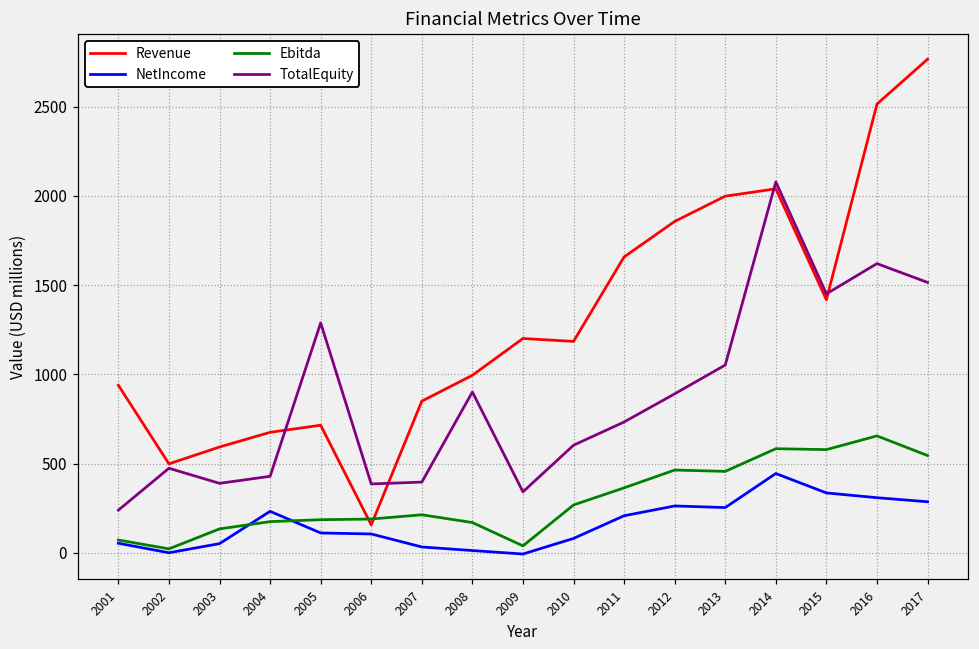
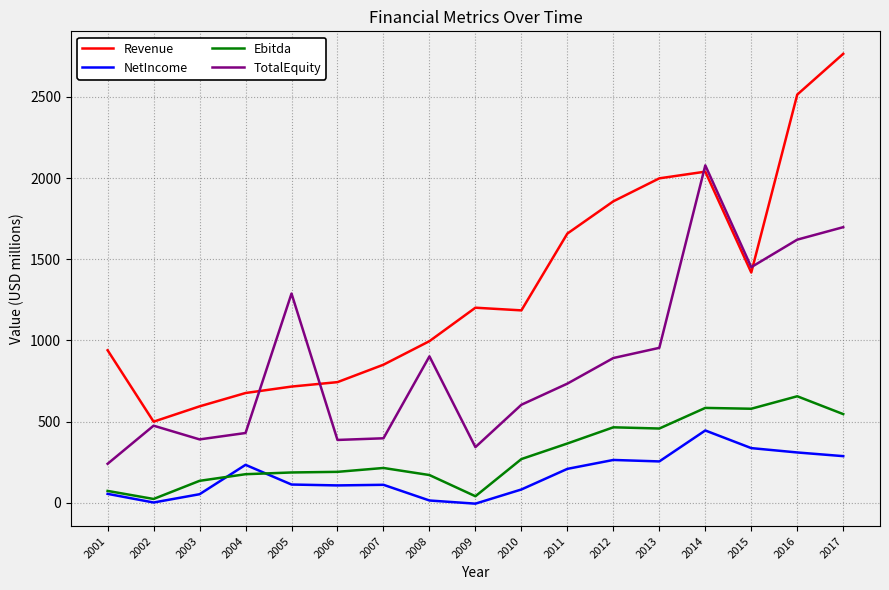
  {
    "Revenue": {
      "2001": 940,
      "2002": 500,
      "2003": 590,
      "2004": 680,
      "2005": 720,
-     "2006": 160,
+     "2006": 740,
      "2007": 850,
      "2008": 1000,
      "2009": 1200,
      "2010": 1190,
      "2011": 1660,
      "2012": 1860,
      "2013": 2000,
      "2014": 2040,
      "2015": 1420,
      "2016": 2510,
      "2017": 2770
    },
    "NetIncome": {
      "2001": 50,
      "2002": 0,
      "2003": 50,
      "2004": 230,
      "2005": 110,
      "2006": 110,
-     "2007": 30,
+     "2007": 110,
      "2008": 10,
      "2009": -10,
      "2010": 80,
      "2011": 210,
      "2012": 260,
      "2013": 250,
      "2014": 450,
      "2015": 340,
      "2016": 310,
      "2017": 290
    },
    "Ebitda": {
      "2001": 70,
      "2002": 20,
      "2003": 130,
      "2004": 180,
      "2005": 190,
      "2006": 190,
      "2007": 210,
      "2008": 170,
      "2009": 40,
      "2010": 270,
      "2011": 360,
      "2012": 460,
      "2013": 460,
      "2014": 580,
      "2015": 580,
      "2016": 660,
      "2017": 550
    },
    "TotalEquity": {
      "2001": 240,
      "2002": 470,
      "2003": 390,
      "2004": 430,
      "2005": 1290,
      "2006": 390,
      "2007": 400,
      "2008": 900,
      "2009": 340,
      "2010": 600,
      "2011": 730,
      "2012": 890,
-     "2013": 1050,
+     "2013": 950,
      "2014": 2080,
      "2015": 1450,
      "2016": 1620,
-     "2017": 1520
+     "2017": 1700
    }
  }
